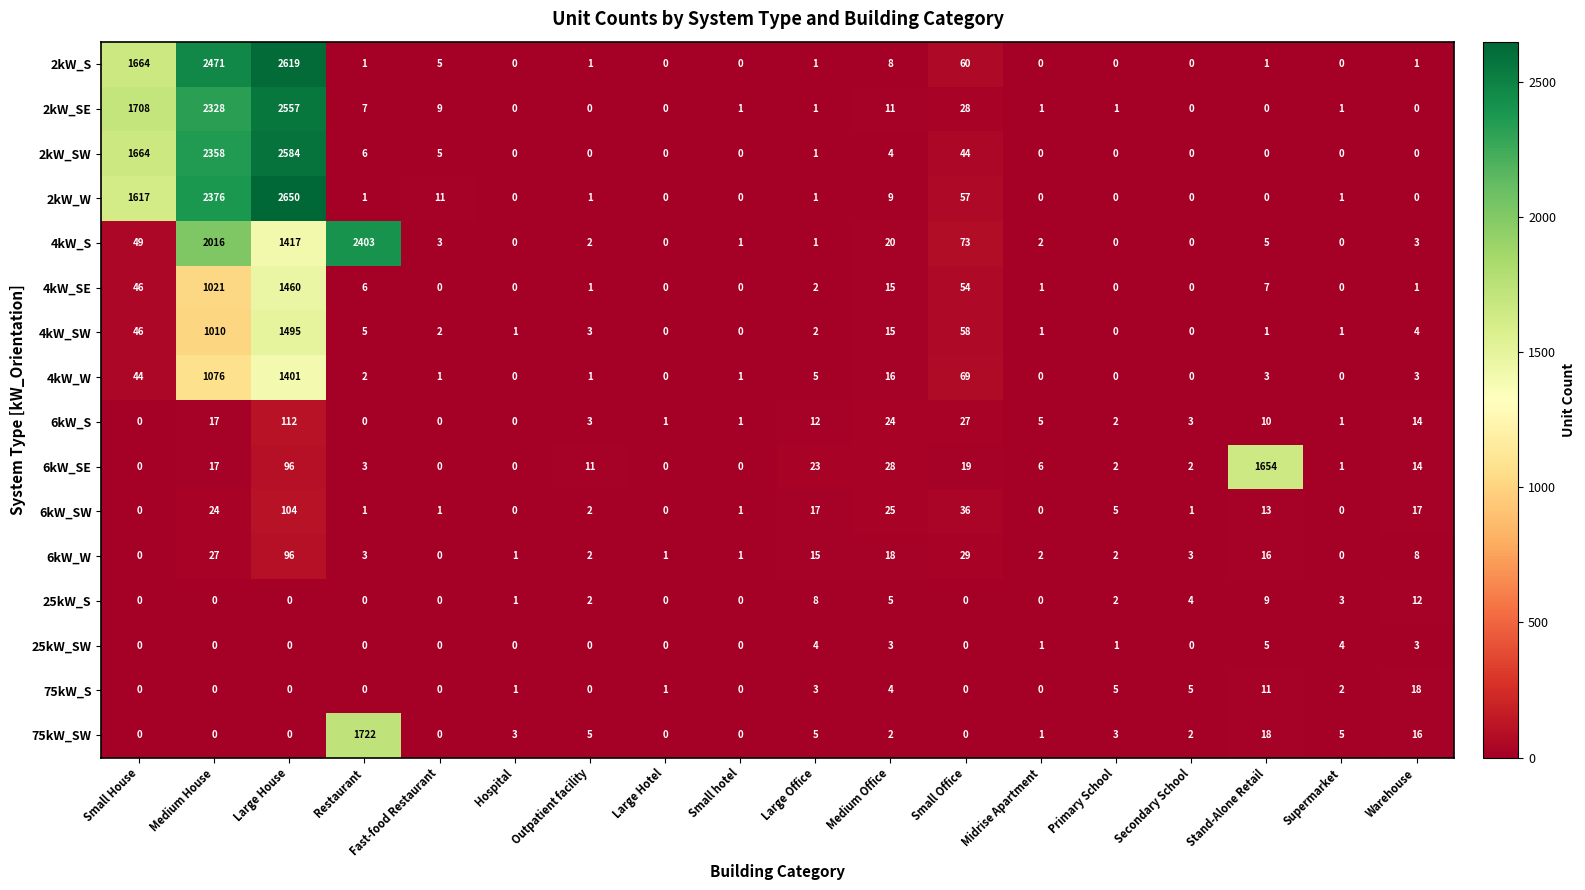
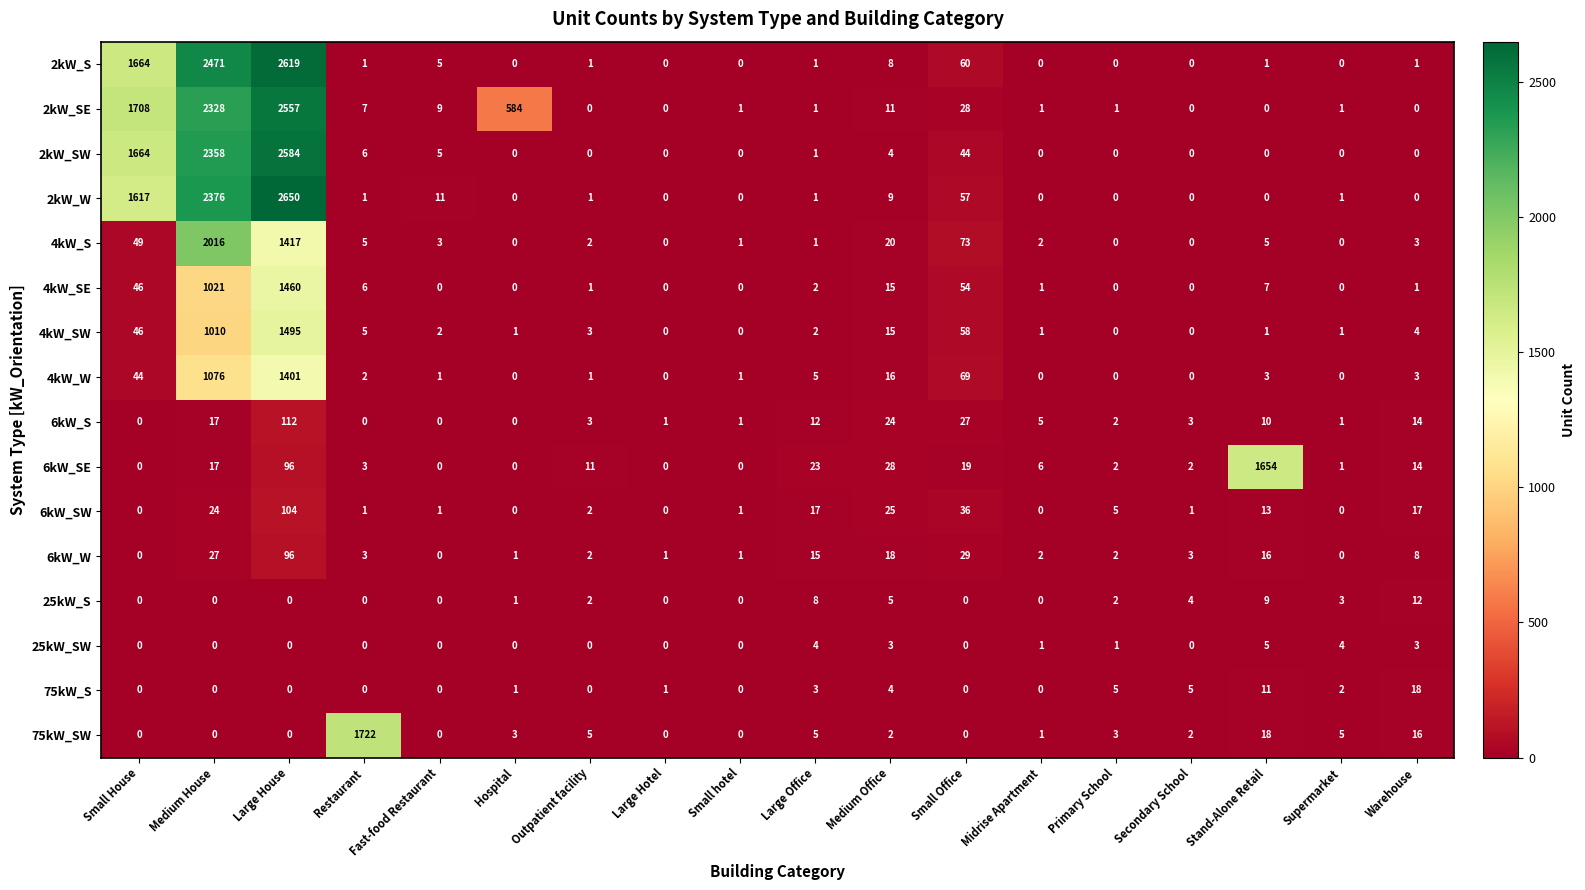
  {
    "2kW_SE": {
      "Small House": 1708,
      "Medium House": 2328,
      "Large House": 2557,
      "Restaurant": 7,
      "Fast-food Restaurant": 9,
-     "Hospital": 0,
+     "Hospital": 584,
      "Outpatient facility": 0,
      "Large Hotel": 0,
      "Small hotel": 1,
      "Large Office": 1,
      "Medium Office": 11,
      "Small Office": 28,
      "Midrise Apartment": 1,
      "Primary School": 1,
      "Secondary School": 0,
      "Stand-Alone Retail": 0,
      "Supermarket": 1,
      "Warehouse": 0
    },
    "4kW_S": {
      "Small House": 49,
      "Medium House": 2016,
      "Large House": 1417,
-     "Restaurant": 2403,
+     "Restaurant": 5,
      "Fast-food Restaurant": 3,
      "Hospital": 0,
      "Outpatient facility": 2,
      "Large Hotel": 0,
      "Small hotel": 1,
      "Large Office": 1,
      "Medium Office": 20,
      "Small Office": 73,
      "Midrise Apartment": 2,
      "Primary School": 0,
      "Secondary School": 0,
      "Stand-Alone Retail": 5,
      "Supermarket": 0,
      "Warehouse": 3
    }
  }
